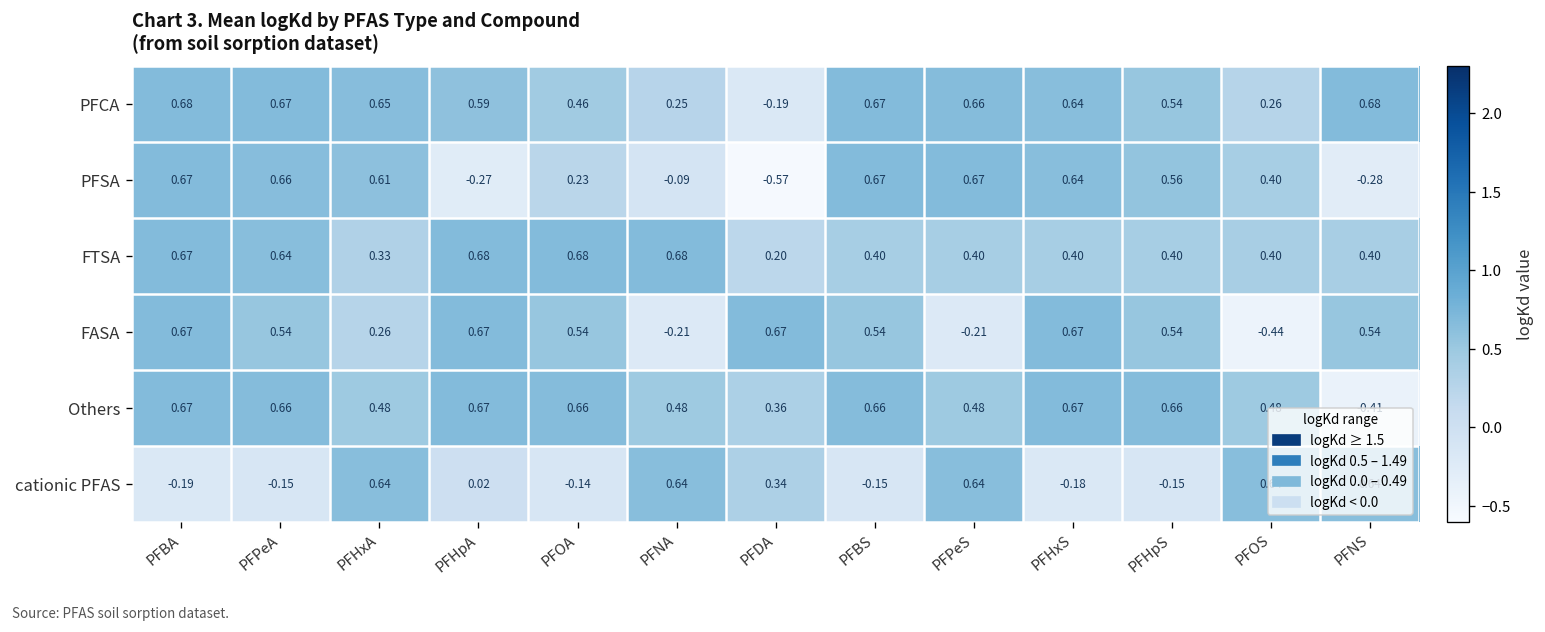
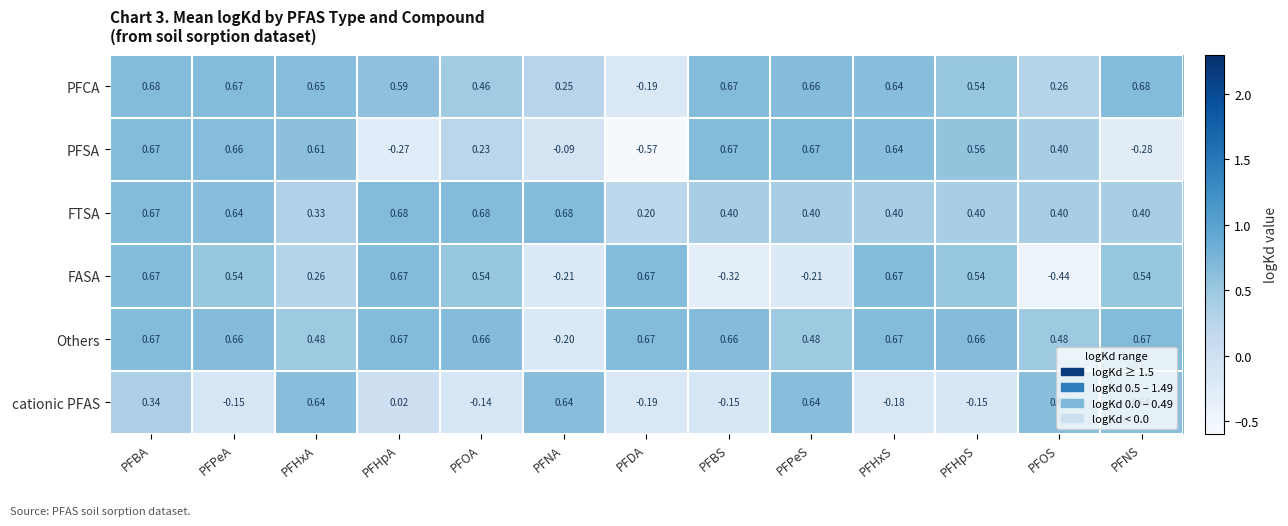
  {
    "PFCA": {
      "PFBA": 0.68,
      "PFPeA": 0.67,
      "PFHxA": 0.65,
      "PFHpA": 0.59,
      "PFOA": 0.46,
      "PFNA": 0.25,
      "PFDA": -0.19,
      "PFBS": 0.67,
      "PFPeS": 0.66,
      "PFHxS": 0.64,
      "PFHpS": 0.54,
      "PFOS": 0.26,
      "PFNS": 0.68
    },
    "PFSA": {
      "PFBA": 0.67,
      "PFPeA": 0.66,
      "PFHxA": 0.61,
      "PFHpA": -0.27,
      "PFOA": 0.23,
      "PFNA": -0.09,
      "PFDA": -0.57,
      "PFBS": 0.67,
      "PFPeS": 0.67,
      "PFHxS": 0.64,
      "PFHpS": 0.56,
      "PFOS": 0.40,
      "PFNS": -0.28
    },
    "FTSA": {
      "PFBA": 0.67,
      "PFPeA": 0.64,
      "PFHxA": 0.33,
      "PFHpA": 0.68,
      "PFOA": 0.68,
      "PFNA": 0.68,
      "PFDA": 0.20,
      "PFBS": 0.40,
      "PFPeS": 0.40,
      "PFHxS": 0.40,
      "PFHpS": 0.40,
      "PFOS": 0.40,
      "PFNS": 0.40
    },
    "FASA": {
      "PFBA": 0.67,
      "PFPeA": 0.54,
      "PFHxA": 0.26,
      "PFHpA": 0.67,
      "PFOA": 0.54,
      "PFNA": -0.21,
      "PFDA": 0.67,
-     "PFBS": 0.54,
+     "PFBS": -0.32,
      "PFPeS": -0.21,
      "PFHxS": 0.67,
      "PFHpS": 0.54,
      "PFOS": -0.44,
      "PFNS": 0.54
    },
    "Others": {
      "PFBA": 0.67,
      "PFPeA": 0.66,
      "PFHxA": 0.48,
      "PFHpA": 0.67,
      "PFOA": 0.66,
-     "PFNA": 0.48,
-     "PFDA": 0.36,
+     "PFNA": -0.20,
+     "PFDA": 0.67,
      "PFBS": 0.66,
      "PFPeS": 0.48,
      "PFHxS": 0.67,
      "PFHpS": 0.66,
      "PFOS": 0.48,
-     "PFNS": -0.41
+     "PFNS": 0.67
    },
    "cationic PFAS": {
-     "PFBA": -0.19,
+     "PFBA": 0.34,
      "PFPeA": -0.15,
      "PFHxA": 0.64,
      "PFHpA": 0.02,
      "PFOA": -0.14,
      "PFNA": 0.64,
-     "PFDA": 0.34,
+     "PFDA": -0.19,
      "PFBS": -0.15,
      "PFPeS": 0.64,
      "PFHxS": -0.18,
      "PFHpS": -0.15
    }
  }
